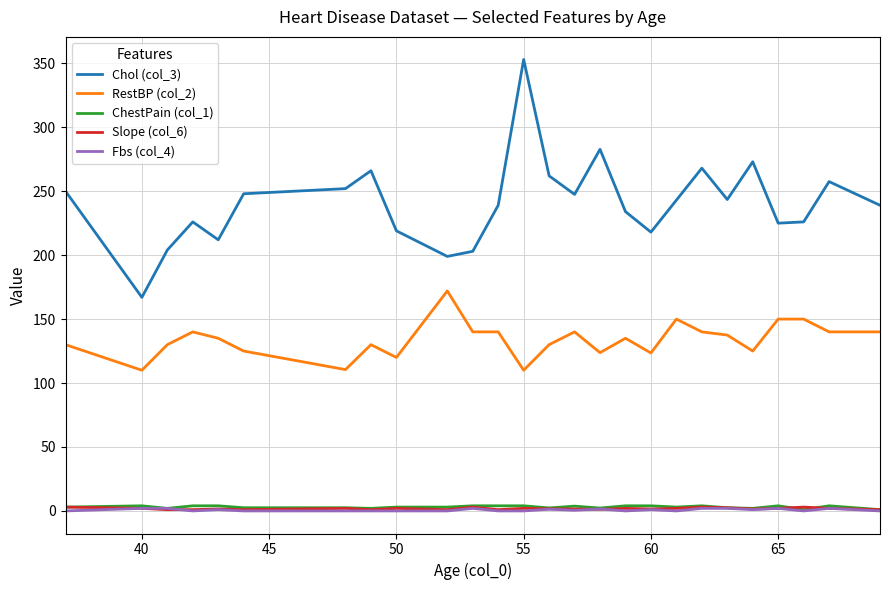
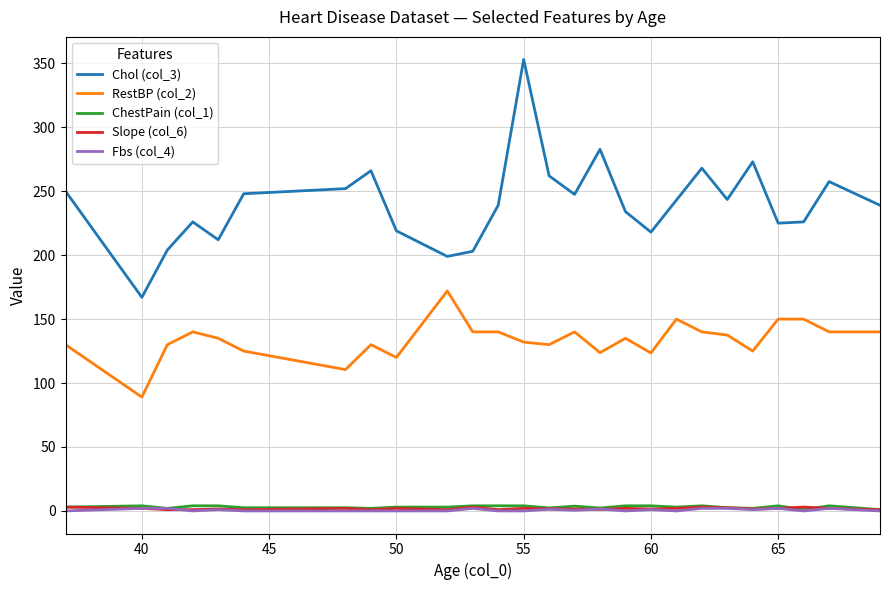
  {
    "Chol (col_3)": {
      "40": 167,
      "50": 219,
      "55": 353,
      "60": 218,
      "65": 225
    },
    "RestBP (col_2)": {
-     "40": 110,
+     "40": 89,
      "50": 120,
-     "55": 110,
+     "55": 132,
      "60": 124,
      "65": 150
    },
    "ChestPain (col_1)": {
      "40": 4,
      "55": 4,
      "60": 4,
      "65": 4
    }
  }
